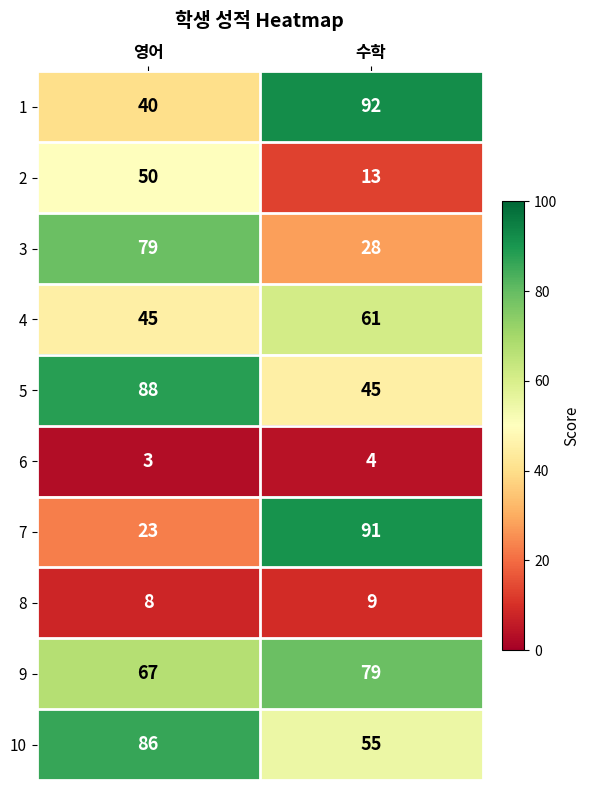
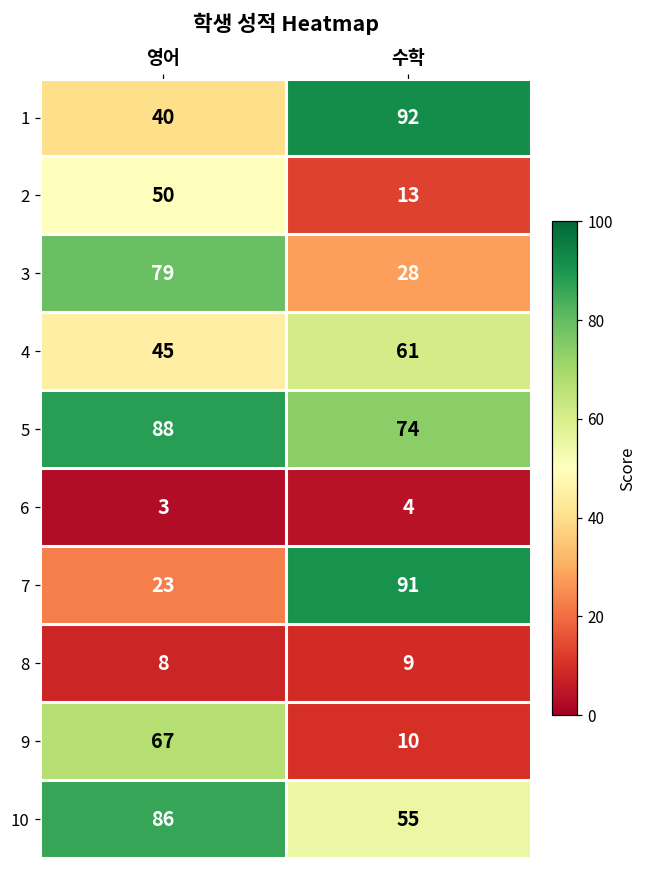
  {
    "1": {
      "영어": 40,
      "수학": 92
    },
    "2": {
      "영어": 50,
      "수학": 13
    },
    "3": {
      "영어": 79,
      "수학": 28
    },
    "4": {
      "영어": 45,
      "수학": 61
    },
    "5": {
      "영어": 88,
-     "수학": 45
+     "수학": 74
    },
    "6": {
      "영어": 3,
      "수학": 4
    },
    "7": {
      "영어": 23,
      "수학": 91
    },
    "8": {
      "영어": 8,
      "수학": 9
    },
    "9": {
      "영어": 67,
-     "수학": 79
+     "수학": 10
    },
    "10": {
      "영어": 86,
      "수학": 55
    }
  }
